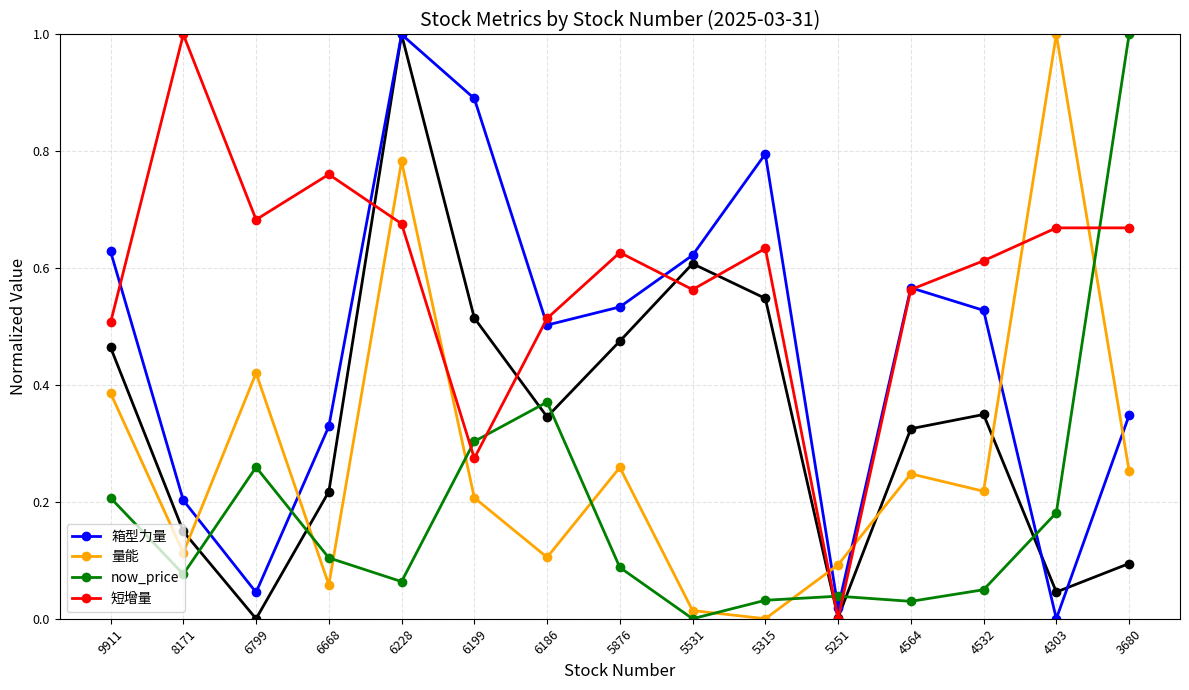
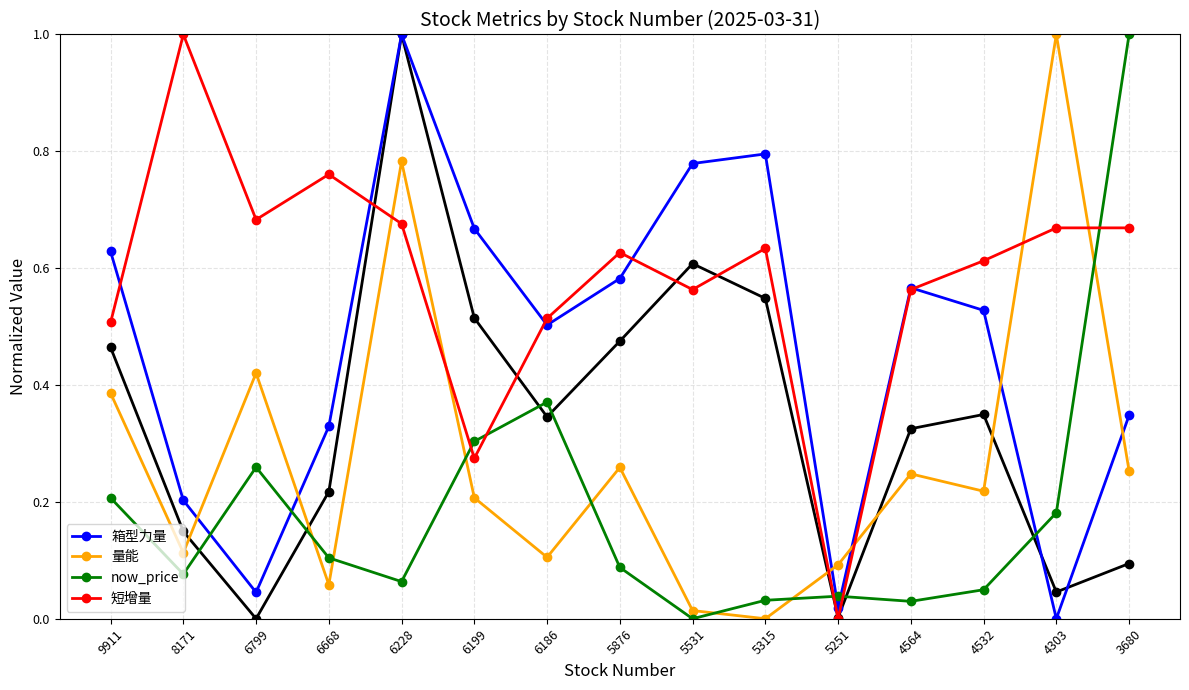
  {
    "箱型力量": {
      "9911": 0.63,
      "8171": 0.20,
      "6799": 0.05,
      "6668": 0.33,
-     "6199": 0.89,
+     "6199": 0.67,
      "6186": 0.50,
-     "5876": 0.53,
-     "5531": 0.62,
+     "5876": 0.58,
+     "5531": 0.78,
      "5315": 0.80,
      "5251": 0.02,
      "4532": 0.53,
      "4303": 0.00,
      "3680": 0.35
    },
    "量能": {
      "9911": 0.39,
      "6799": 0.42,
      "6668": 0.06,
      "6228": 0.78,
      "6199": 0.21,
      "6186": 0.11,
      "5876": 0.26,
      "5531": 0.01,
      "5315": 0.00,
      "5251": 0.09,
      "4564": 0.25,
      "4532": 0.22,
      "4303": 1.00,
      "3680": 0.25
    },
    "now_price": {
      "9911": 0.21,
      "6799": 0.26,
      "6668": 0.10,
      "6228": 0.06,
      "6199": 0.30,
      "6186": 0.37,
      "5876": 0.09,
      "5531": 0.00,
      "5315": 0.03,
      "5251": 0.04,
      "4564": 0.03,
      "4532": 0.05,
      "4303": 0.18,
      "3680": 1.00
    },
    "短增量": {
      "9911": 0.51,
      "8171": 1.00,
      "6799": 0.68,
      "6668": 0.76,
      "6228": 0.68,
      "6199": 0.27,
      "6186": 0.51,
      "5876": 0.63,
      "5531": 0.56,
      "5315": 0.63,
      "4532": 0.61,
      "4303": 0.67,
      "3680": 0.67
    }
  }
